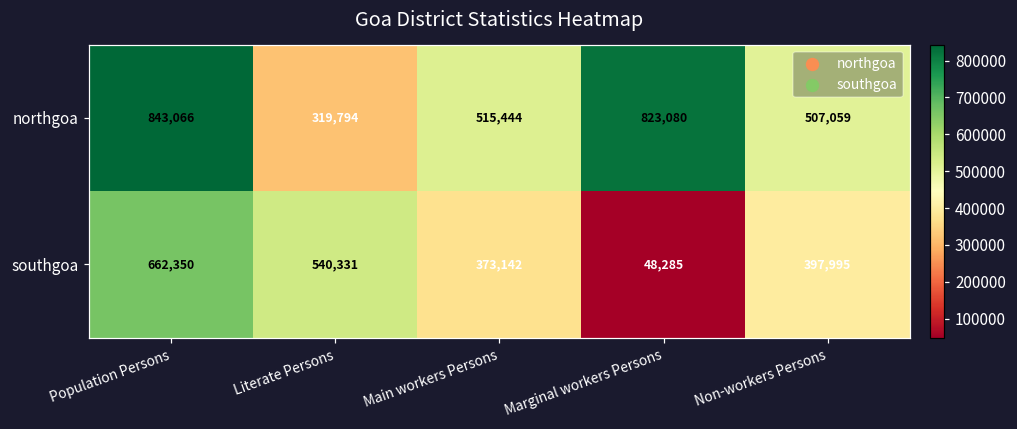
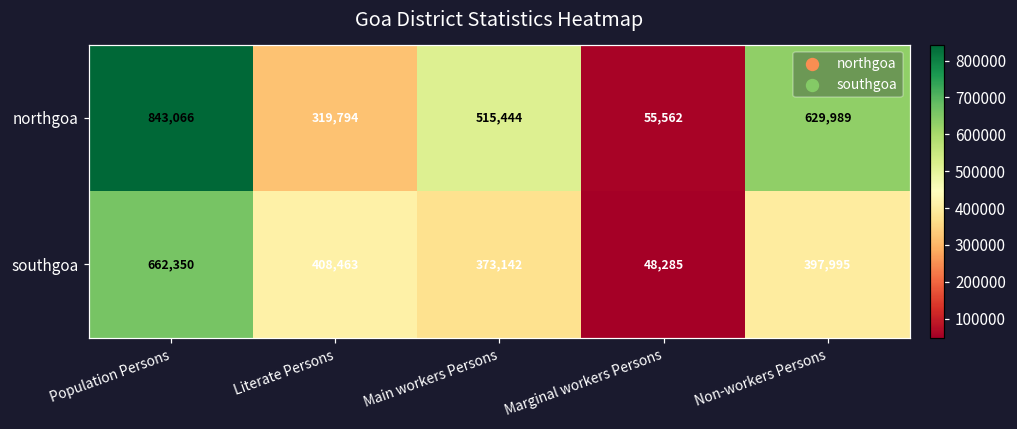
  {
    "northgoa": {
      "Population Persons": "843,066",
      "Literate Persons": "319,794",
      "Main workers Persons": "515,444",
-     "Marginal workers Persons": "823,080",
-     "Non-workers Persons": "507,059"
+     "Marginal workers Persons": "55,562",
+     "Non-workers Persons": "629,989"
    },
    "southgoa": {
      "Population Persons": "662,350",
-     "Literate Persons": "540,331",
+     "Literate Persons": "408,463",
      "Main workers Persons": "373,142",
      "Marginal workers Persons": "48,285",
      "Non-workers Persons": "397,995"
    }
  }
